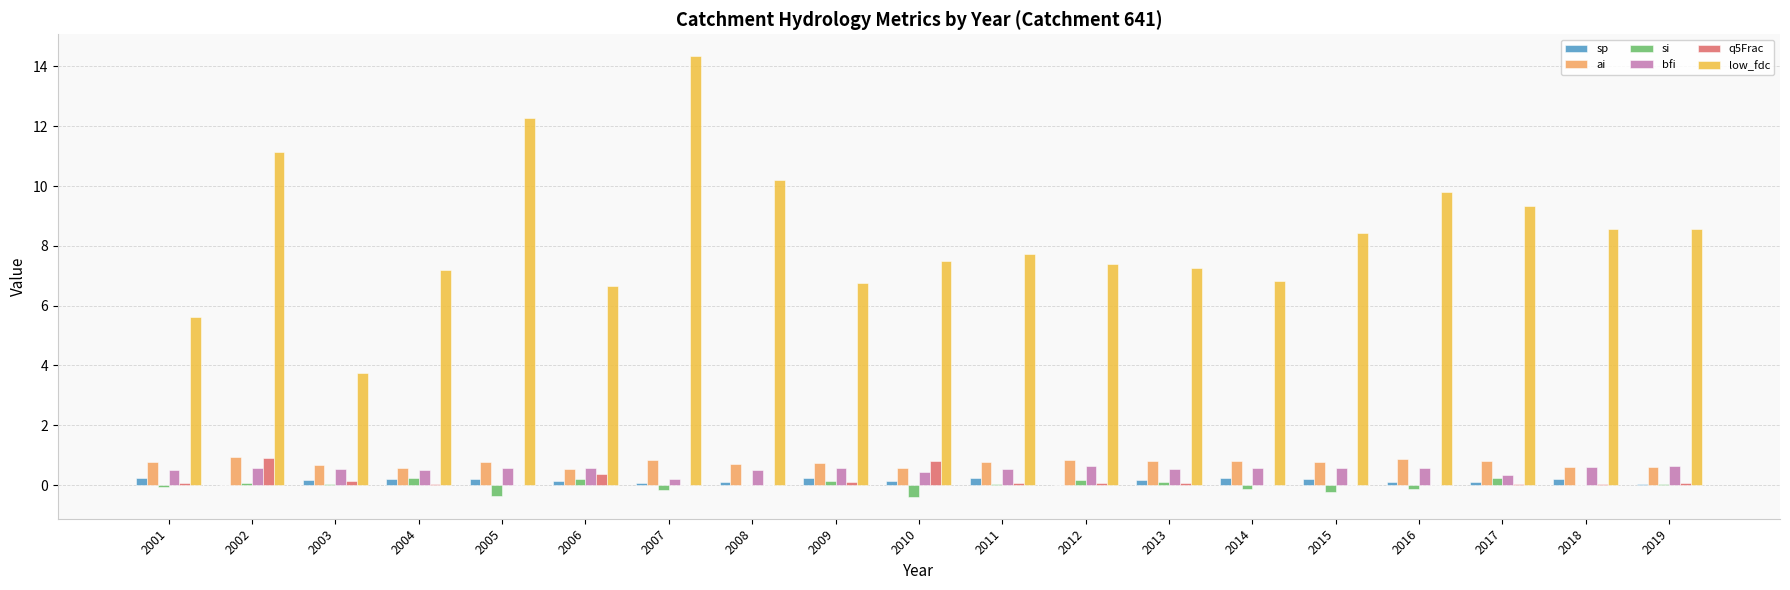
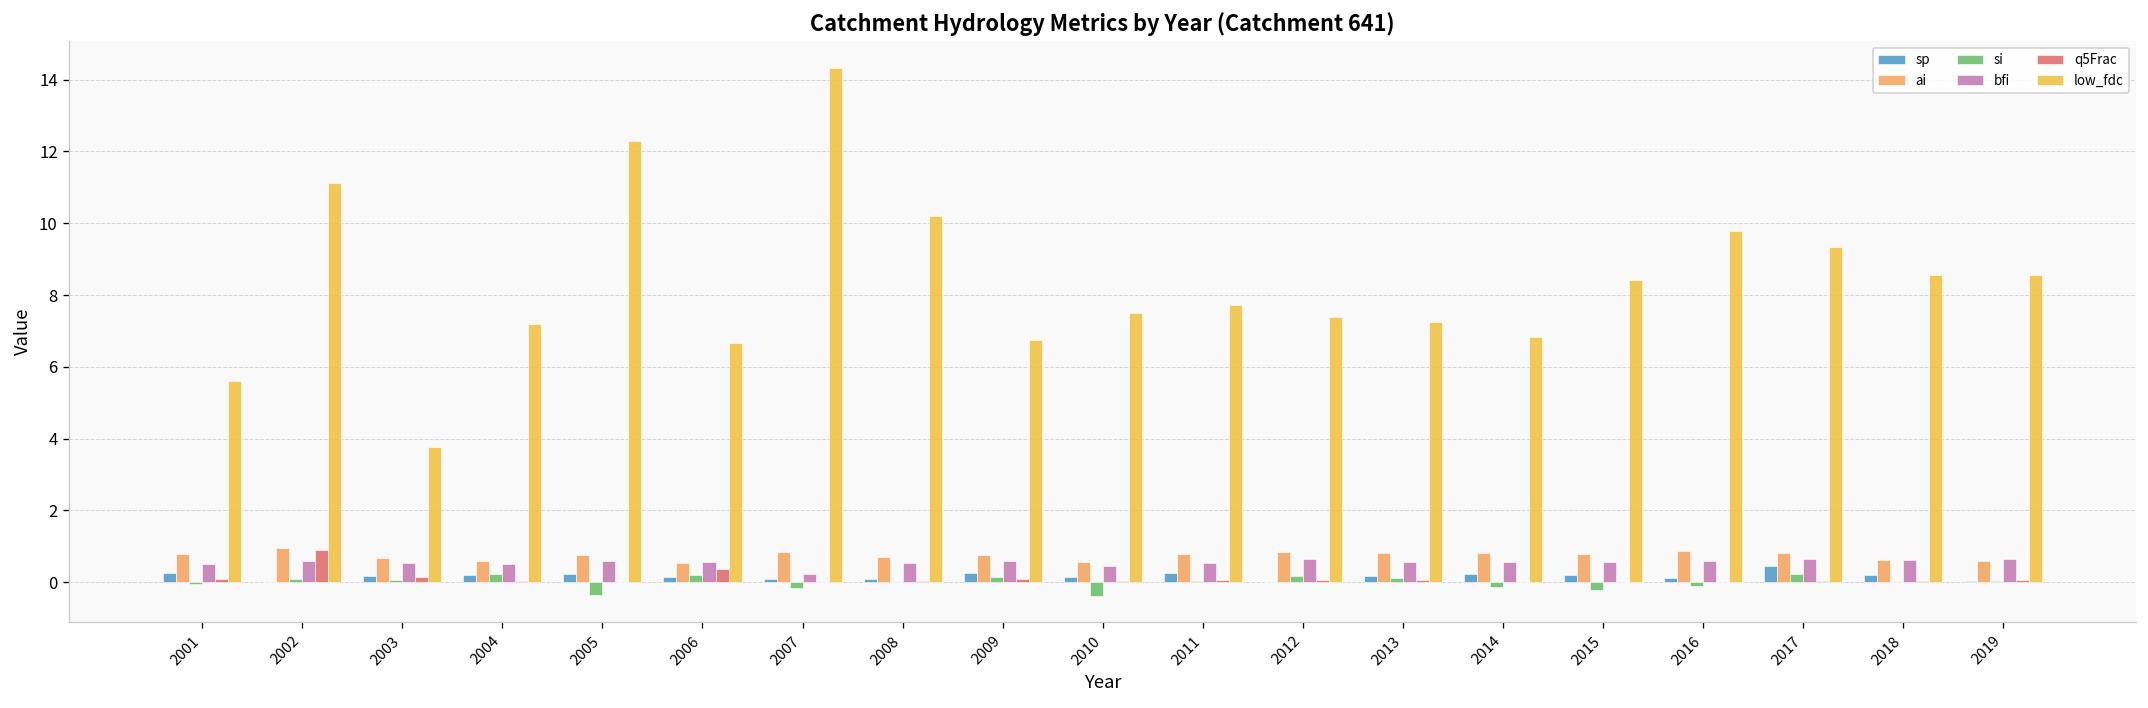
  {
    "sp": {
      "2001": 0.3,
      "2003": 0.2,
      "2004": 0.2,
      "2005": 0.2,
      "2006": 0.1,
      "2008": 0.1,
      "2009": 0.2,
      "2010": 0.1,
      "2011": 0.2,
      "2013": 0.2,
      "2014": 0.2,
      "2015": 0.2,
      "2016": 0.1,
-     "2017": 0.1,
+     "2017": 0.4,
      "2018": 0.2
    },
    "si": {
      "2004": 0.2,
      "2005": -0.4,
      "2006": 0.2,
      "2007": -0.2,
      "2009": 0.2,
      "2010": -0.4,
      "2012": 0.2,
      "2013": 0.1,
      "2014": -0.1,
      "2015": -0.2,
      "2016": -0.1,
      "2017": 0.2
    },
    "bfi": {
      "2001": 0.5,
      "2002": 0.6,
      "2003": 0.5,
      "2004": 0.5,
      "2005": 0.6,
      "2006": 0.6,
      "2007": 0.2,
      "2008": 0.5,
      "2009": 0.6,
      "2010": 0.4,
      "2011": 0.5,
      "2012": 0.6,
      "2013": 0.6,
      "2014": 0.6,
      "2015": 0.6,
      "2016": 0.6,
-     "2017": 0.3,
+     "2017": 0.6,
      "2018": 0.6,
      "2019": 0.6
    },
    "q5Frac": {
      "2002": 0.9,
      "2003": 0.1,
      "2006": 0.4,
      "2009": 0.1,
-     "2010": 0.8
+     "2010": 0.0
    }
  }
